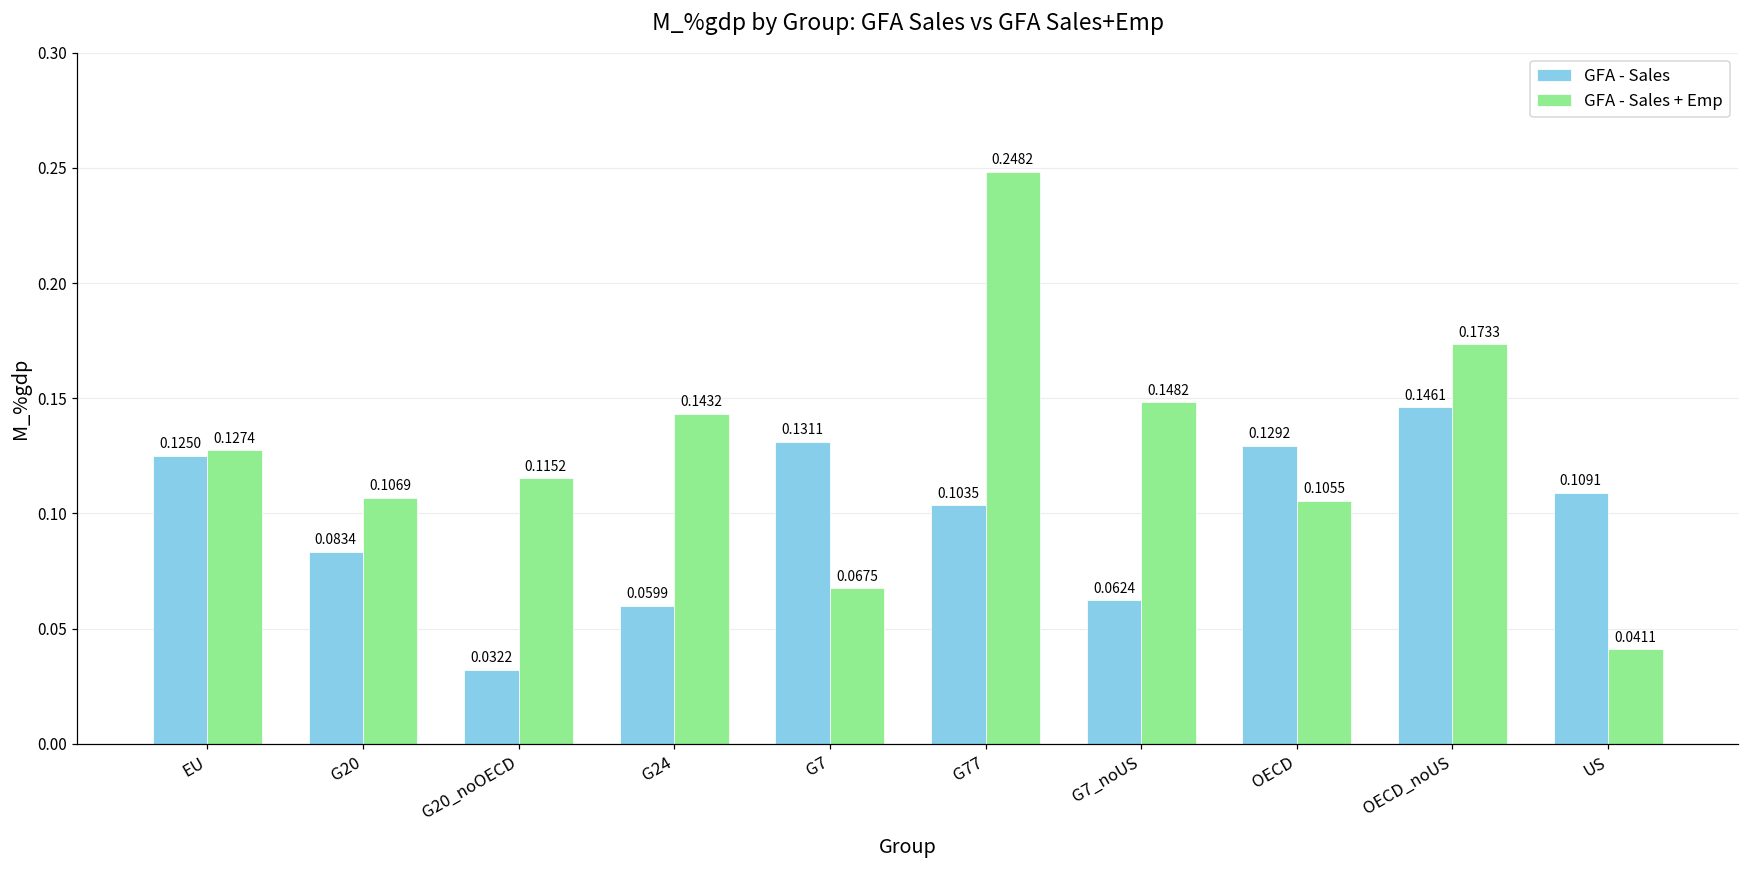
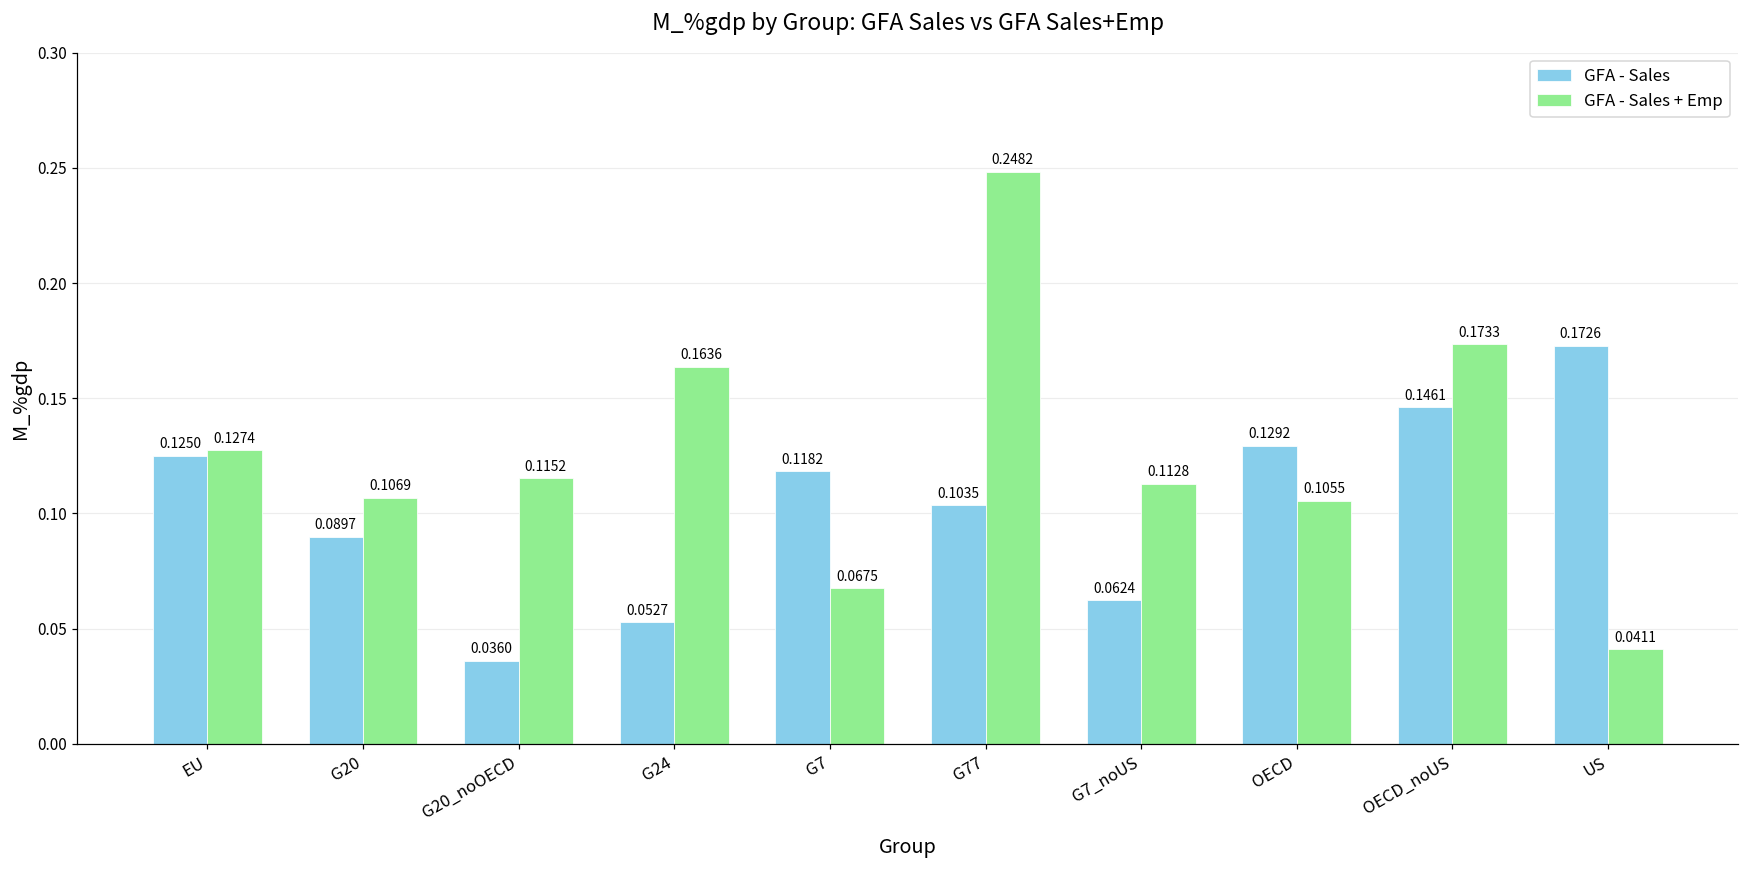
  {
    "GFA - Sales": {
      "EU": 0.1250,
-     "G20": 0.0834,
-     "G20_noOECD": 0.0322,
-     "G24": 0.0599,
-     "G7": 0.1311,
+     "G20": 0.0897,
+     "G20_noOECD": 0.0360,
+     "G24": 0.0527,
+     "G7": 0.1182,
      "G77": 0.1035,
      "G7_noUS": 0.0624,
      "OECD": 0.1292,
      "OECD_noUS": 0.1461,
-     "US": 0.1091
+     "US": 0.1726
    },
    "GFA - Sales + Emp": {
      "EU": 0.1274,
      "G20": 0.1069,
      "G20_noOECD": 0.1152,
-     "G24": 0.1432,
+     "G24": 0.1636,
      "G7": 0.0675,
      "G77": 0.2482,
-     "G7_noUS": 0.1482,
+     "G7_noUS": 0.1128,
      "OECD": 0.1055,
      "OECD_noUS": 0.1733,
      "US": 0.0411
    }
  }
